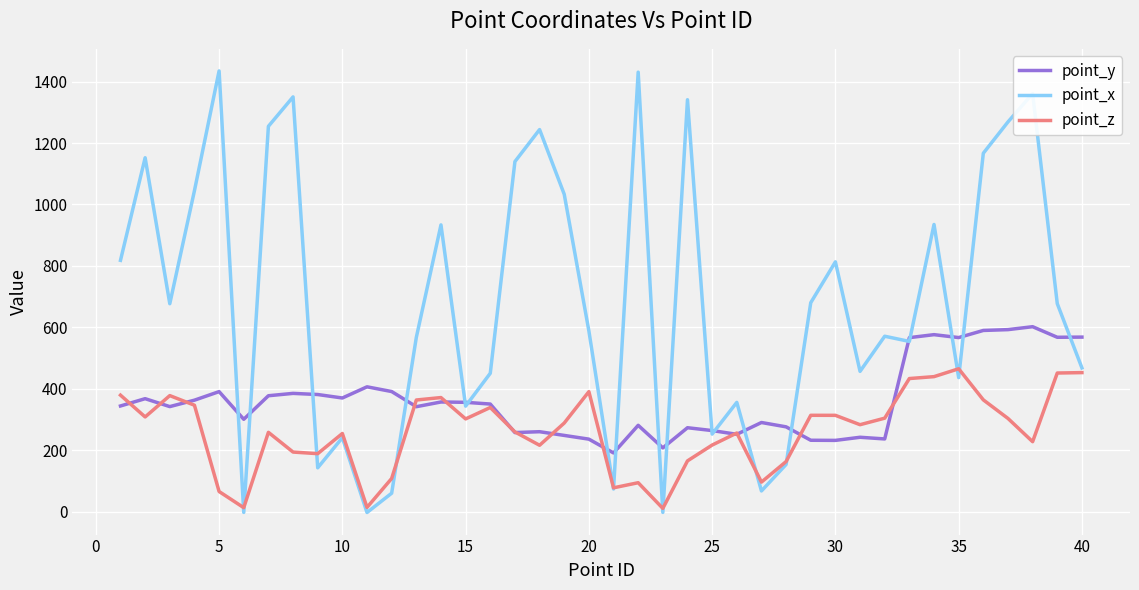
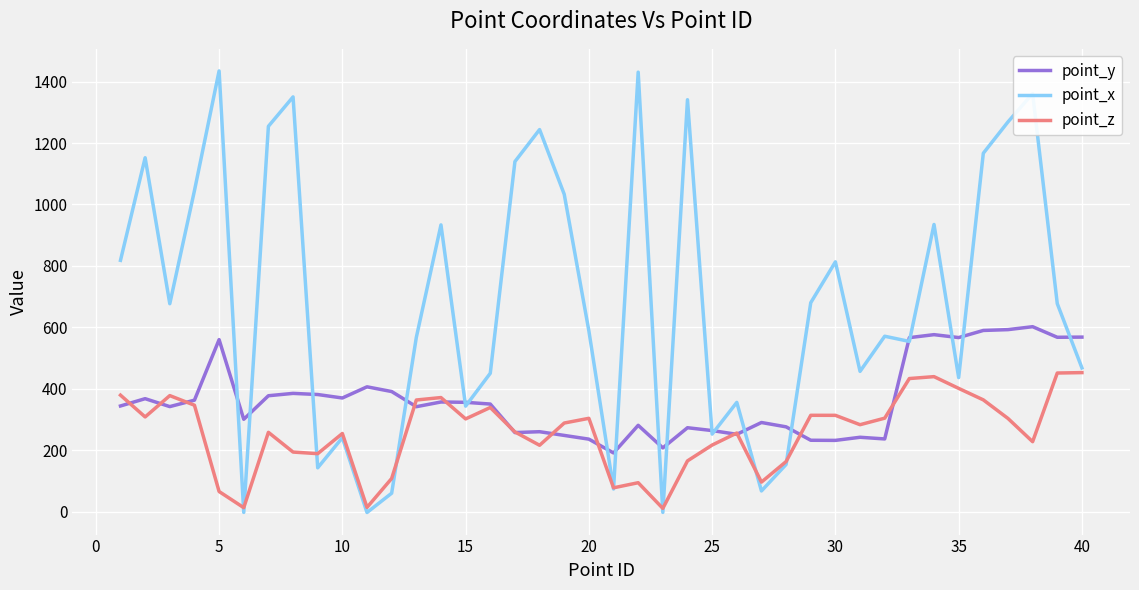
  {
    "point_y": {
-     "5": 390,
+     "5": 560,
      "10": 370,
      "15": 360,
      "20": 240,
      "25": 260,
      "30": 230,
      "35": 570,
      "40": 570
    },
    "point_x": {
      "5": 1430,
      "10": 240,
      "15": 340,
      "20": 590,
      "25": 250,
      "30": 810,
      "35": 440,
      "40": 470
    },
    "point_z": {
      "5": 70,
      "10": 250,
      "15": 300,
-     "20": 390,
+     "20": 300,
      "25": 220,
      "30": 310,
-     "35": 470,
+     "35": 400,
      "40": 450
    }
  }
